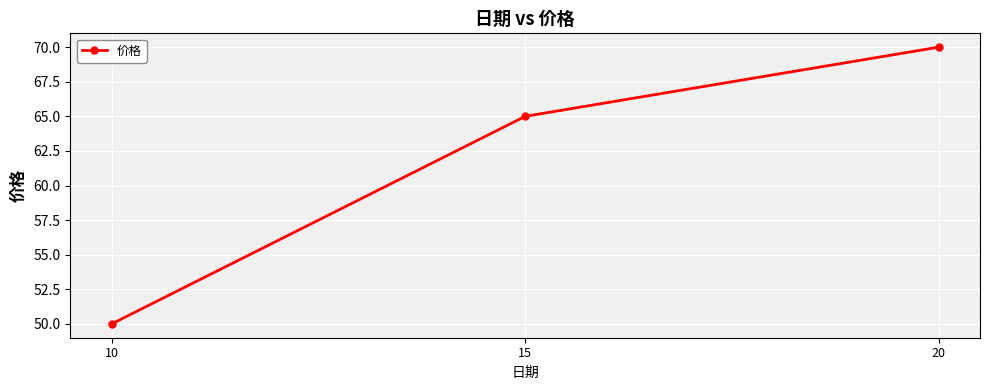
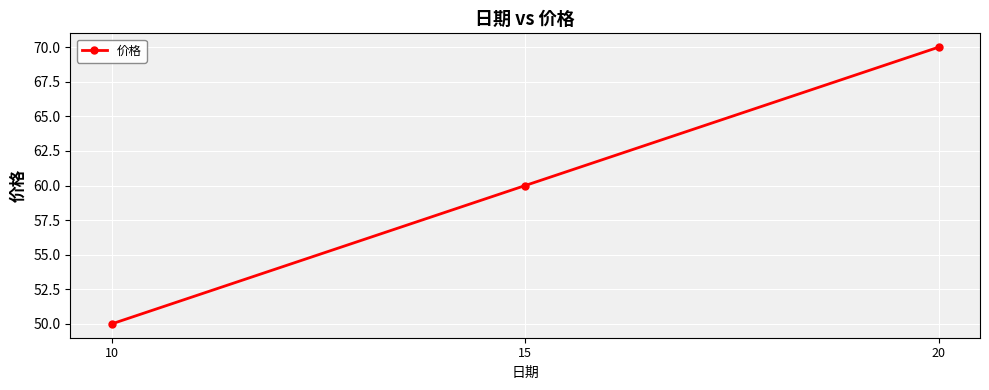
  {
    "10": 50,
-   "15": 65,
+   "15": 60,
    "20": 70
  }
